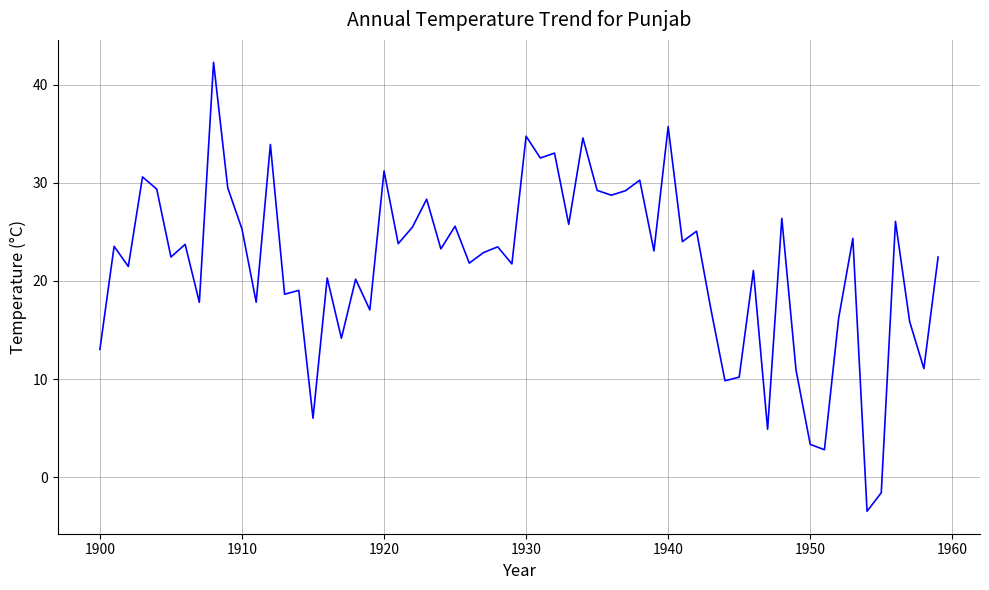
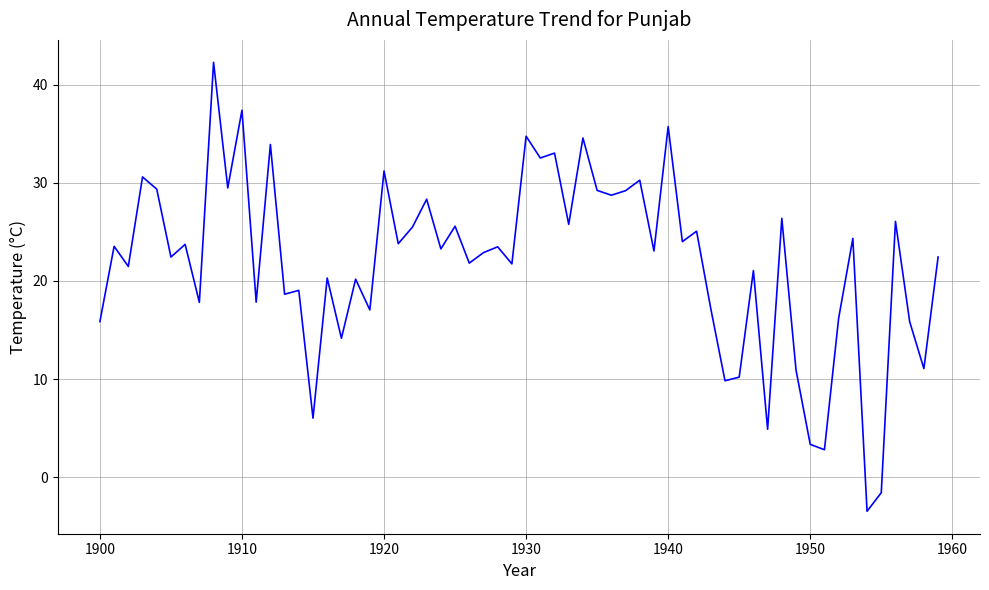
  {
-   "1900": 13,
-   "1910": 25,
+   "1900": 16,
+   "1910": 37,
    "1920": 31,
    "1930": 35,
    "1940": 36,
    "1950": 3
  }
